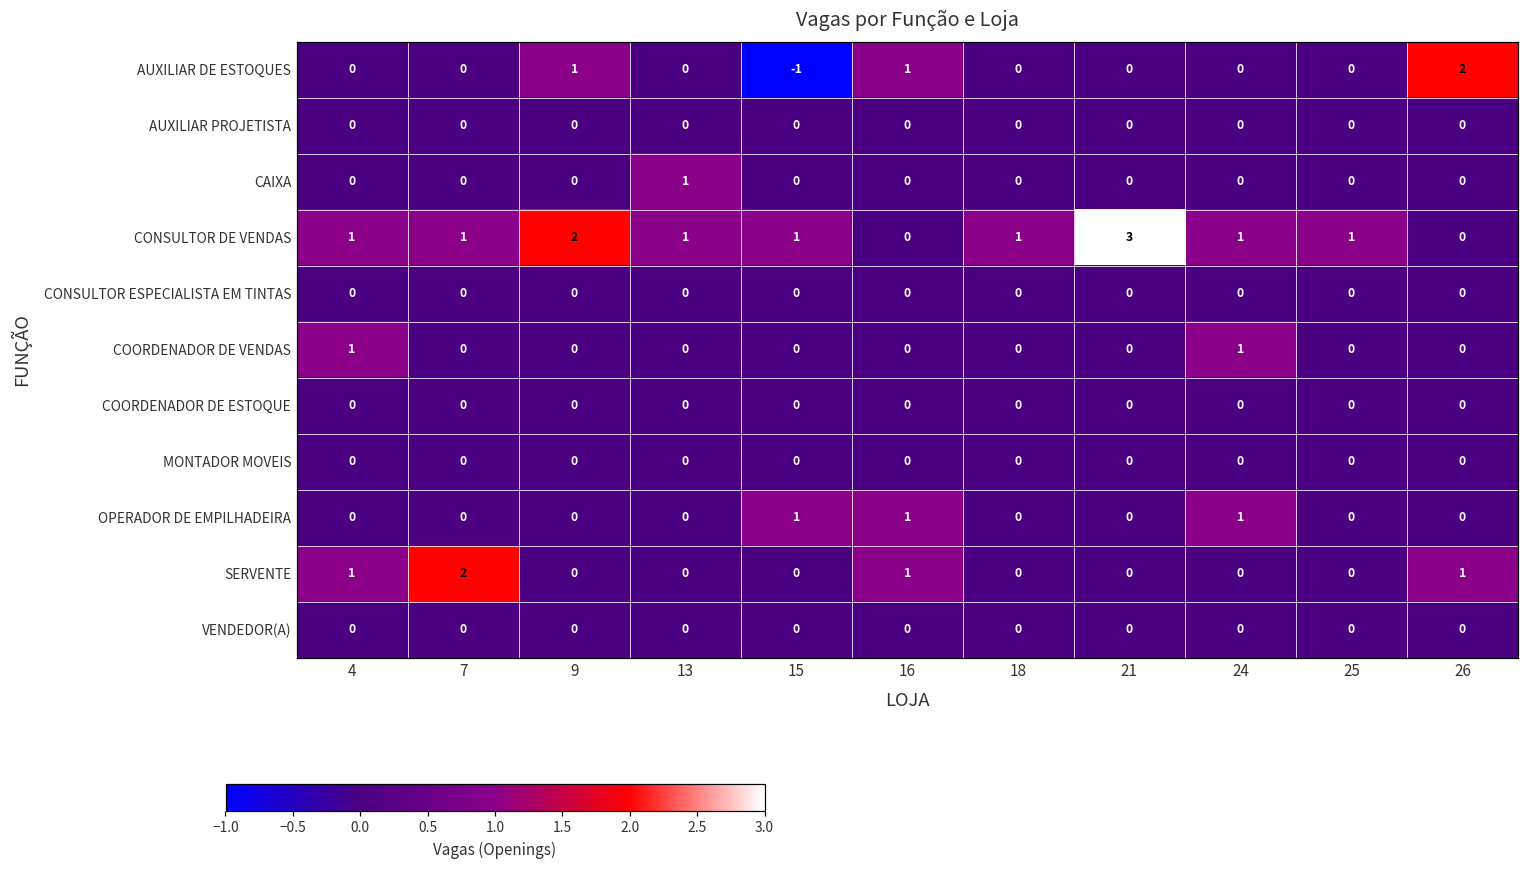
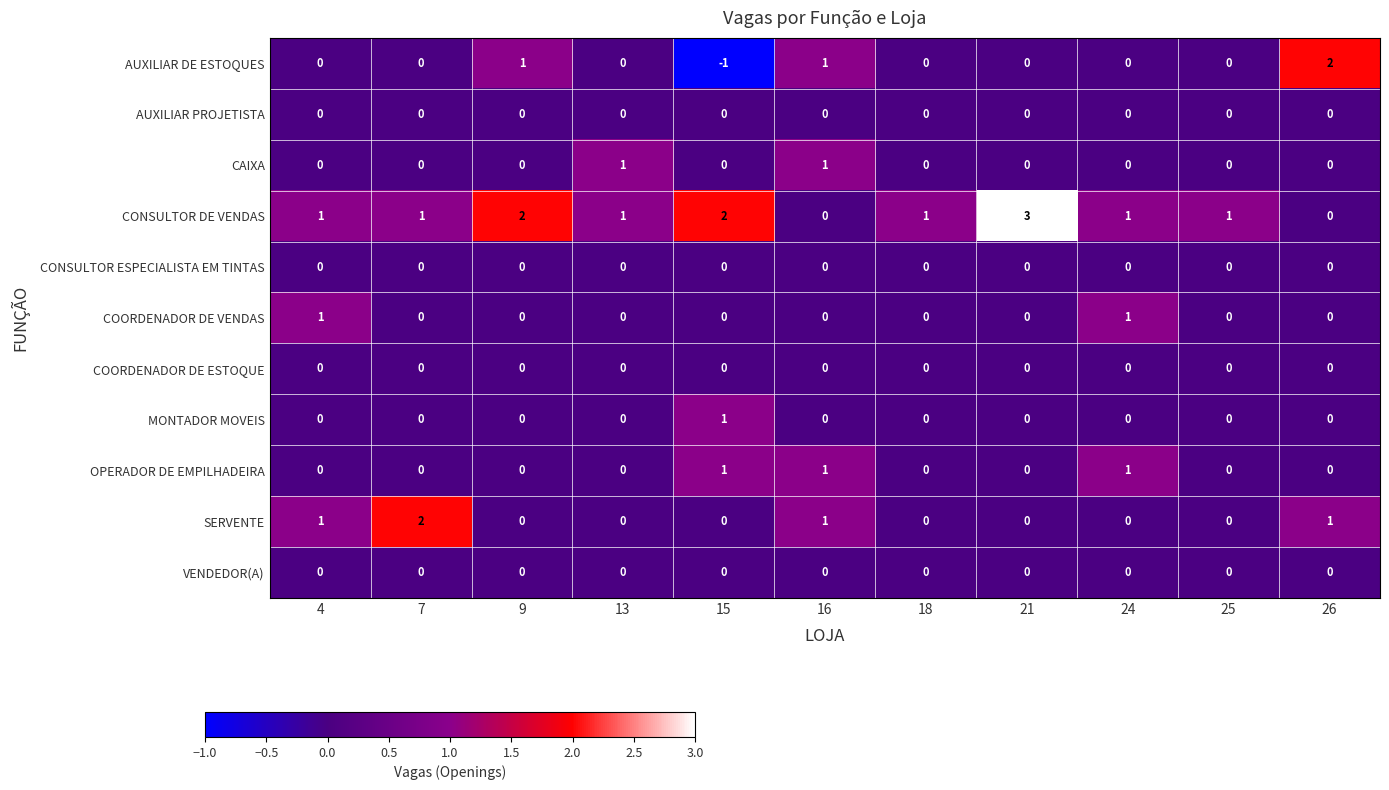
  {
    "AUXILIAR DE ESTOQUES": {
      "4": 0,
      "7": 0,
      "9": 1,
      "13": 0,
      "15": -1,
      "16": 1,
      "18": 0,
      "21": 0,
      "24": 0,
      "25": 0,
      "26": 2
    },
    "AUXILIAR PROJETISTA": {
      "4": 0,
      "7": 0,
      "9": 0,
      "13": 0,
      "15": 0,
      "16": 0,
      "18": 0,
      "21": 0,
      "24": 0,
      "25": 0,
      "26": 0
    },
    "CAIXA": {
      "4": 0,
      "7": 0,
      "9": 0,
      "13": 1,
      "15": 0,
-     "16": 0,
+     "16": 1,
      "18": 0,
      "21": 0,
      "24": 0,
      "25": 0,
      "26": 0
    },
    "CONSULTOR DE VENDAS": {
      "4": 1,
      "7": 1,
      "9": 2,
      "13": 1,
-     "15": 1,
+     "15": 2,
      "16": 0,
      "18": 1,
      "21": 3,
      "24": 1,
      "25": 1,
      "26": 0
    },
    "CONSULTOR ESPECIALISTA EM TINTAS": {
      "4": 0,
      "7": 0,
      "9": 0,
      "13": 0,
      "15": 0,
      "16": 0,
      "18": 0,
      "21": 0,
      "24": 0,
      "25": 0,
      "26": 0
    },
    "COORDENADOR DE VENDAS": {
      "4": 1,
      "7": 0,
      "9": 0,
      "13": 0,
      "15": 0,
      "16": 0,
      "18": 0,
      "21": 0,
      "24": 1,
      "25": 0,
      "26": 0
    },
    "COORDENADOR DE ESTOQUE": {
      "4": 0,
      "7": 0,
      "9": 0,
      "13": 0,
      "15": 0,
      "16": 0,
      "18": 0,
      "21": 0,
      "24": 0,
      "25": 0,
      "26": 0
    },
    "MONTADOR MOVEIS": {
      "4": 0,
      "7": 0,
      "9": 0,
      "13": 0,
-     "15": 0,
+     "15": 1,
      "16": 0,
      "18": 0,
      "21": 0,
      "24": 0,
      "25": 0,
      "26": 0
    },
    "OPERADOR DE EMPILHADEIRA": {
      "4": 0,
      "7": 0,
      "9": 0,
      "13": 0,
      "15": 1,
      "16": 1,
      "18": 0,
      "21": 0,
      "24": 1,
      "25": 0,
      "26": 0
    },
    "SERVENTE": {
      "4": 1,
      "7": 2,
      "9": 0,
      "13": 0,
      "15": 0,
      "16": 1,
      "18": 0,
      "21": 0,
      "24": 0,
      "25": 0,
      "26": 1
    },
    "VENDEDOR(A)": {
      "4": 0,
      "7": 0,
      "9": 0,
      "13": 0,
      "15": 0,
      "16": 0,
      "18": 0,
      "21": 0,
      "24": 0,
      "25": 0,
      "26": 0
    }
  }
